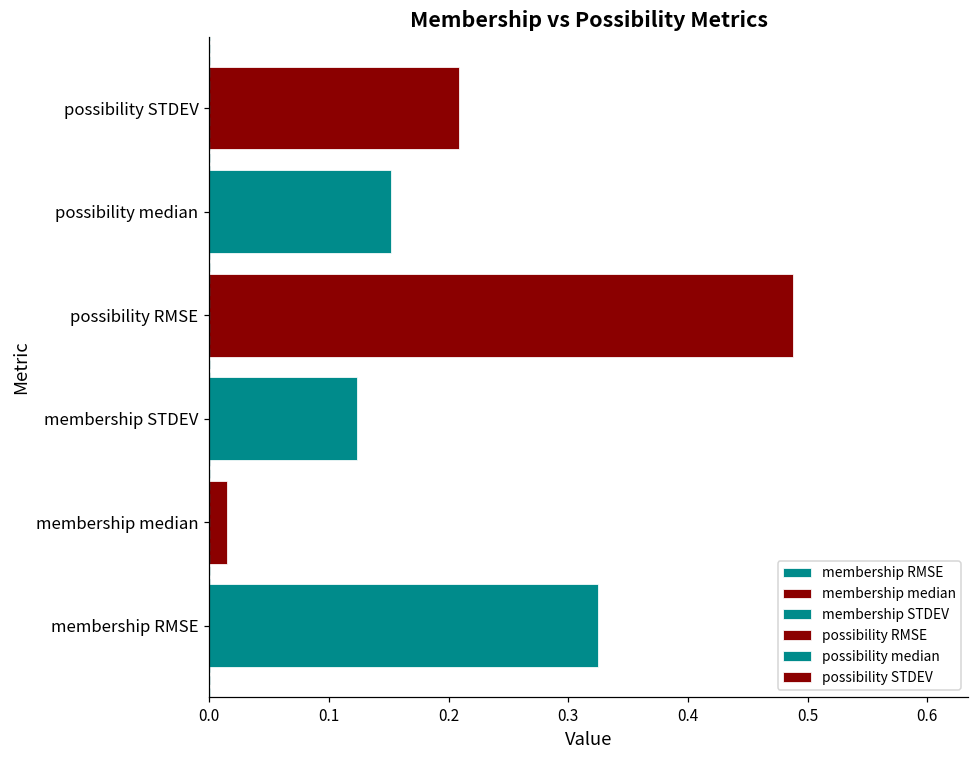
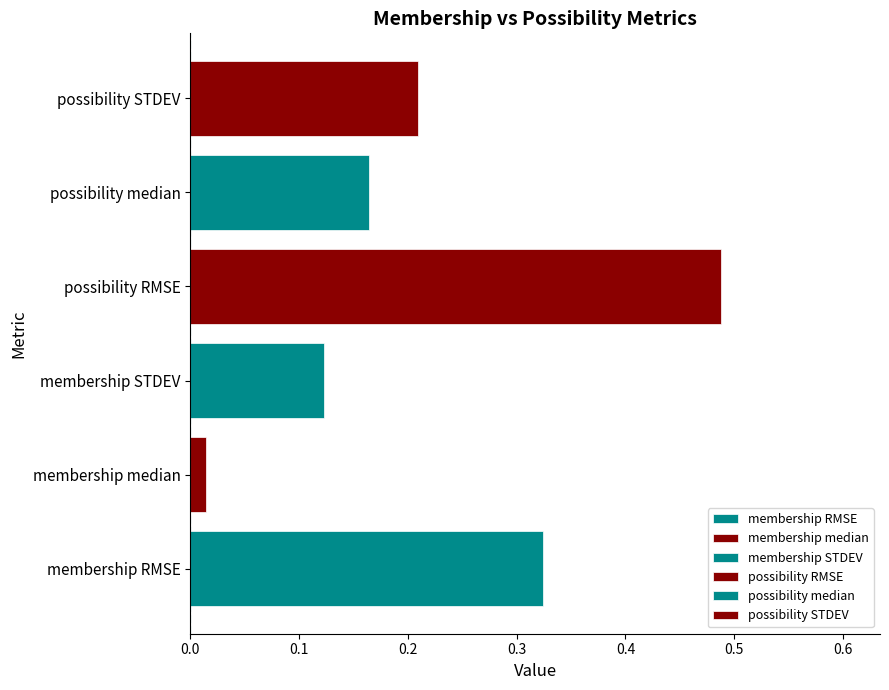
  {
    "possibility STDEV": 0.209,
-   "possibility median": 0.152,
+   "possibility median": 0.164,
    "possibility RMSE": 0.488,
    "membership STDEV": 0.123,
    "membership median": 0.015,
    "membership RMSE": 0.325
  }
